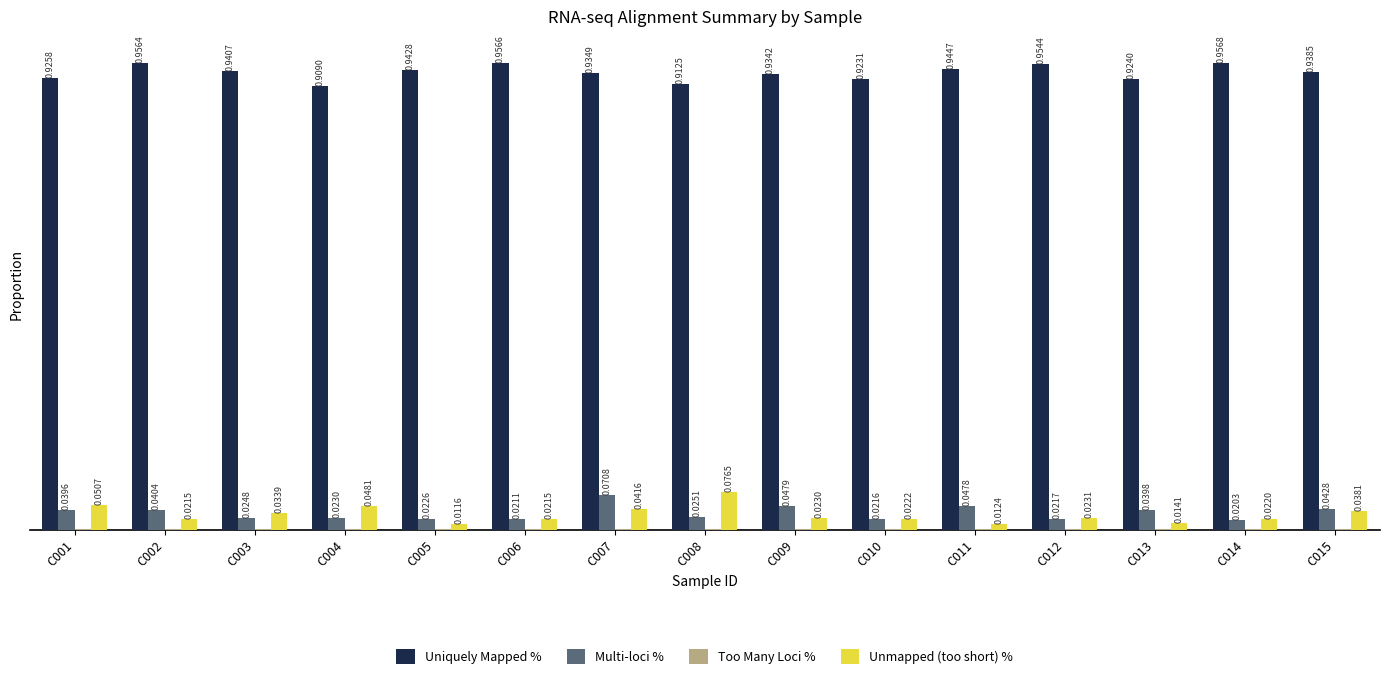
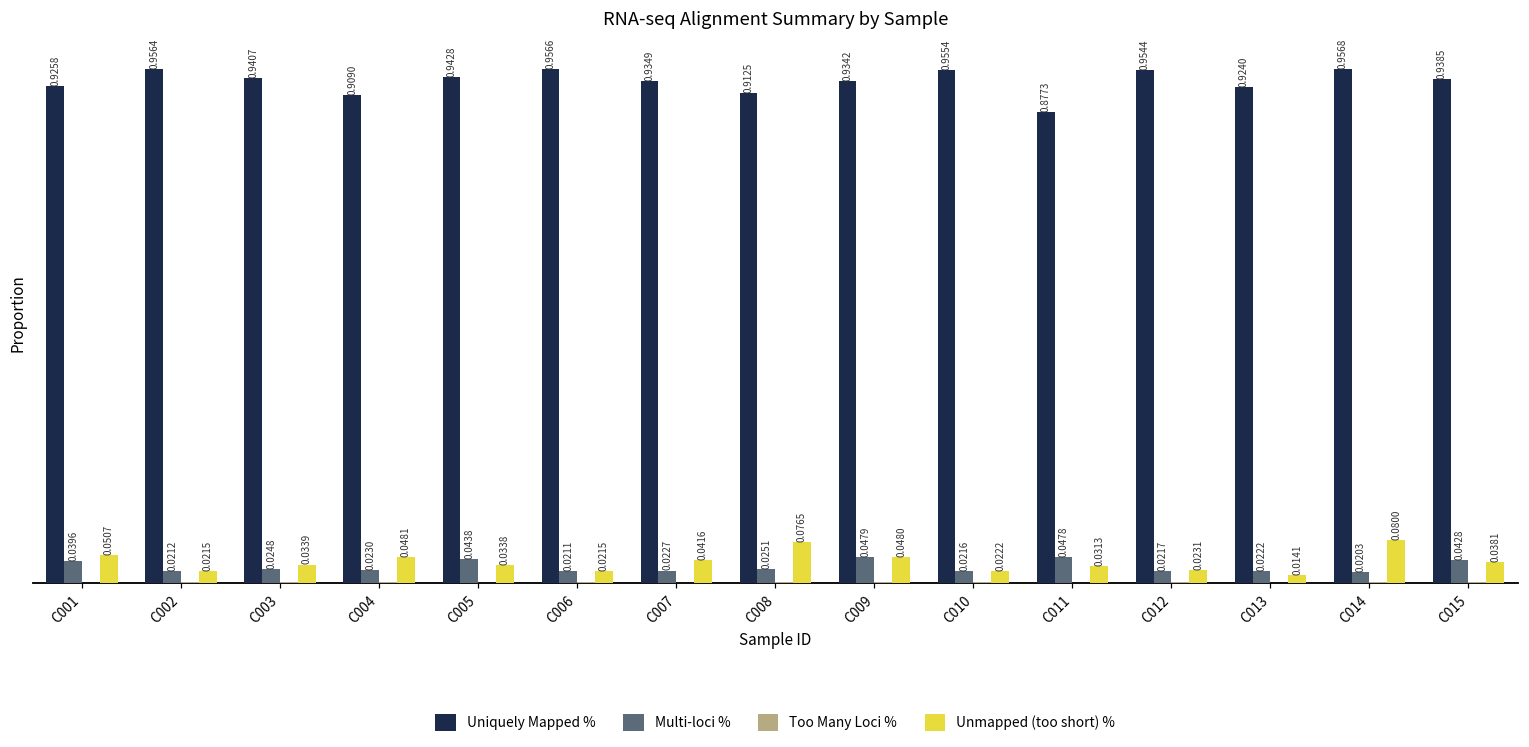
  {
    "Uniquely Mapped %": {
      "C001": 0.9258,
      "C002": 0.9564,
      "C003": 0.9407,
      "C004": 0.9090,
      "C005": 0.9428,
      "C006": 0.9566,
      "C007": 0.9349,
      "C008": 0.9125,
      "C009": 0.9342,
-     "C010": 0.9231,
-     "C011": 0.9447,
+     "C010": 0.9554,
+     "C011": 0.8773,
      "C012": 0.9544,
      "C013": 0.9240,
      "C014": 0.9568,
      "C015": 0.9385
    },
    "Multi-loci %": {
      "C001": 0.0396,
-     "C002": 0.0404,
+     "C002": 0.0212,
      "C003": 0.0248,
      "C004": 0.0230,
-     "C005": 0.0226,
+     "C005": 0.0438,
      "C006": 0.0211,
-     "C007": 0.0708,
+     "C007": 0.0227,
      "C008": 0.0251,
      "C009": 0.0479,
      "C010": 0.0216,
      "C011": 0.0478,
      "C012": 0.0217,
-     "C013": 0.0398,
+     "C013": 0.0222,
      "C014": 0.0203,
      "C015": 0.0428
    },
    "Unmapped (too short) %": {
      "C001": 0.0507,
      "C002": 0.0215,
      "C003": 0.0339,
      "C004": 0.0481,
-     "C005": 0.0116,
+     "C005": 0.0338,
      "C006": 0.0215,
      "C007": 0.0416,
      "C008": 0.0765,
-     "C009": 0.0230,
+     "C009": 0.0480,
      "C010": 0.0222,
-     "C011": 0.0124,
+     "C011": 0.0313,
      "C012": 0.0231,
      "C013": 0.0141,
-     "C014": 0.0220,
+     "C014": 0.0800,
      "C015": 0.0381
    }
  }
